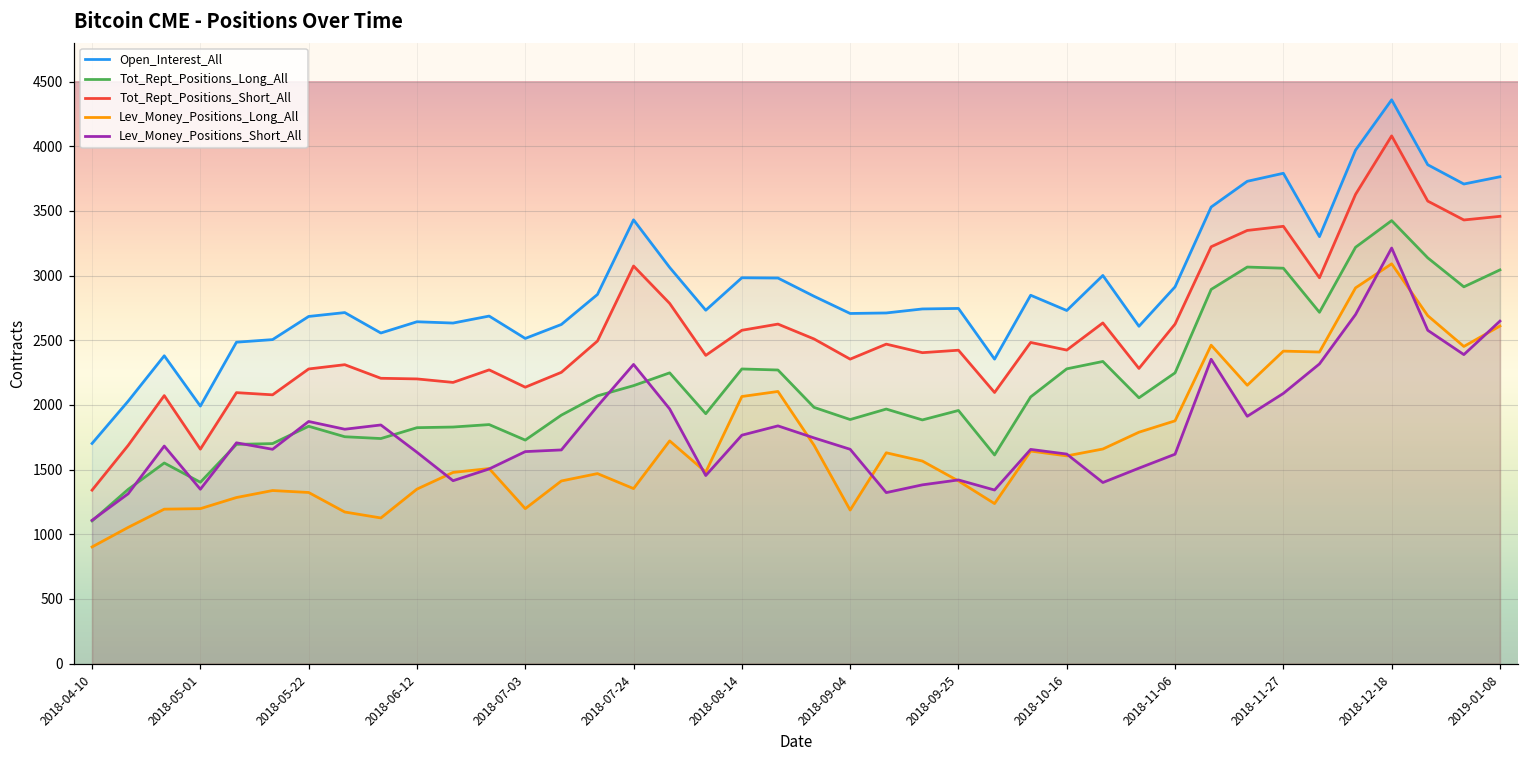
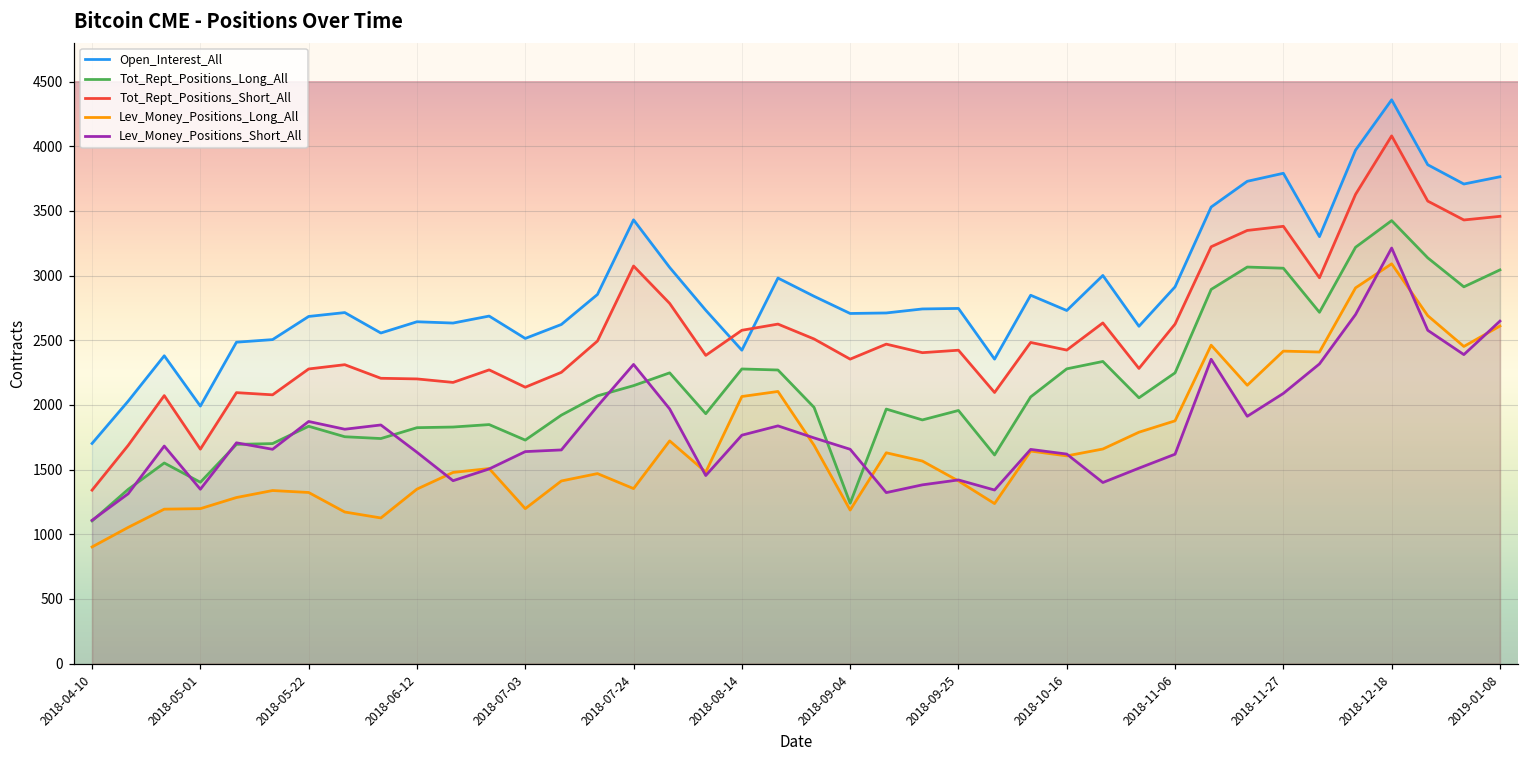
  {
    "Open_Interest_All": {
      "2018-04-10": 1700,
      "2018-05-01": 1990,
      "2018-05-22": 2680,
      "2018-06-12": 2640,
      "2018-07-03": 2510,
      "2018-07-24": 3430,
-     "2018-08-14": 2980,
+     "2018-08-14": 2420,
      "2018-09-04": 2710,
      "2018-09-25": 2750,
      "2018-10-16": 2730,
      "2018-11-06": 2910,
      "2018-11-27": 3790,
      "2018-12-18": 4360,
      "2019-01-08": 3760
    },
    "Tot_Rept_Positions_Long_All": {
      "2018-05-01": 1400,
      "2018-05-22": 1840,
      "2018-06-12": 1820,
      "2018-07-03": 1730,
      "2018-07-24": 2150,
      "2018-08-14": 2280,
-     "2018-09-04": 1890,
+     "2018-09-04": 1240,
      "2018-09-25": 1960,
      "2018-10-16": 2280,
      "2018-11-06": 2250,
      "2018-11-27": 3060,
      "2018-12-18": 3430,
      "2019-01-08": 3040
    },
    "Tot_Rept_Positions_Short_All": {
      "2018-04-10": 1340,
      "2018-05-01": 1660,
      "2018-05-22": 2280,
      "2018-06-12": 2200,
      "2018-07-03": 2140,
      "2018-07-24": 3070,
      "2018-08-14": 2580,
      "2018-09-04": 2350,
      "2018-09-25": 2420,
      "2018-10-16": 2420,
      "2018-11-06": 2630,
      "2018-11-27": 3380,
      "2018-12-18": 4080,
      "2019-01-08": 3460
    },
    "Lev_Money_Positions_Long_All": {
      "2018-04-10": 900,
      "2018-05-01": 1200,
      "2018-05-22": 1320,
      "2018-06-12": 1350,
      "2018-07-03": 1200,
      "2018-07-24": 1350,
      "2018-08-14": 2070,
      "2018-09-04": 1190,
      "2018-11-06": 1880,
      "2018-11-27": 2420,
      "2018-12-18": 3090,
      "2019-01-08": 2610
    },
    "Lev_Money_Positions_Short_All": {
      "2018-05-01": 1350,
      "2018-05-22": 1870,
      "2018-06-12": 1630,
      "2018-07-03": 1640,
      "2018-07-24": 2310,
      "2018-08-14": 1770,
      "2018-09-04": 1660,
      "2018-11-06": 1620,
      "2018-11-27": 2090,
      "2018-12-18": 3210,
      "2019-01-08": 2650
    }
  }
